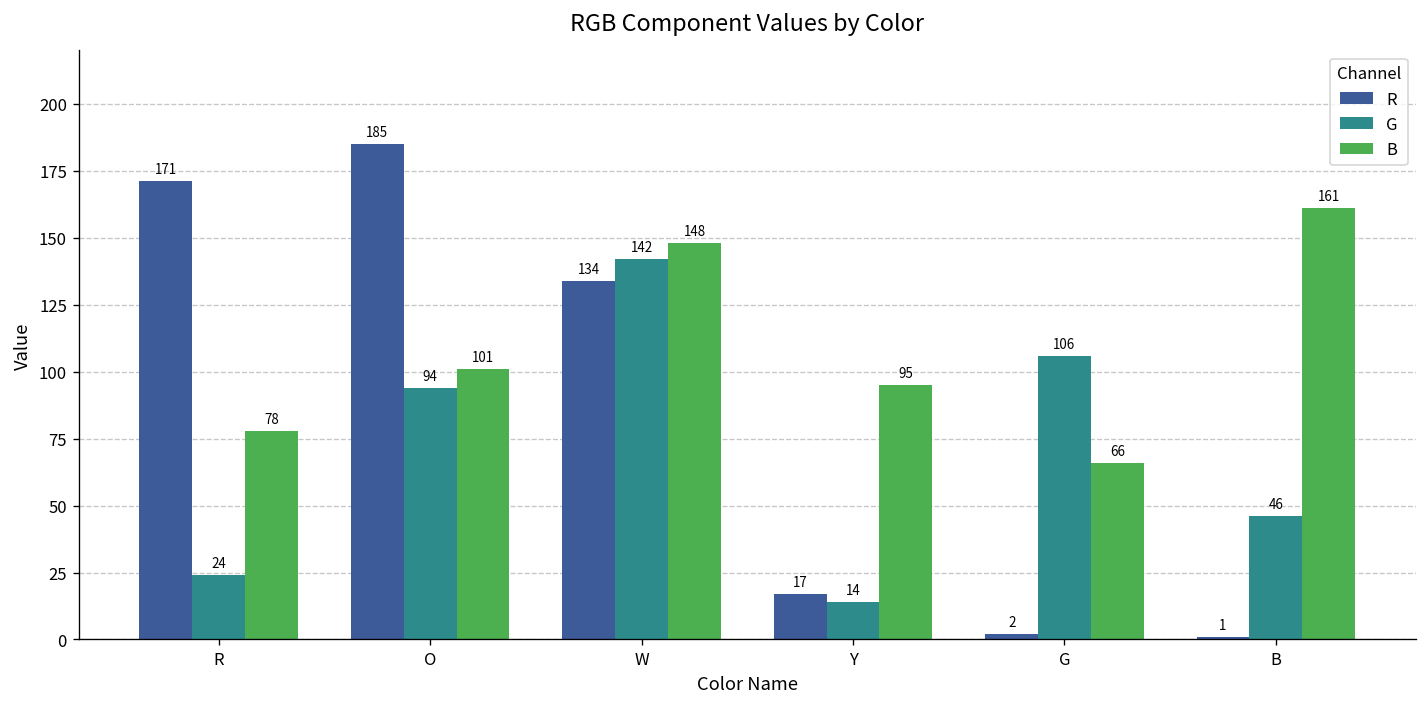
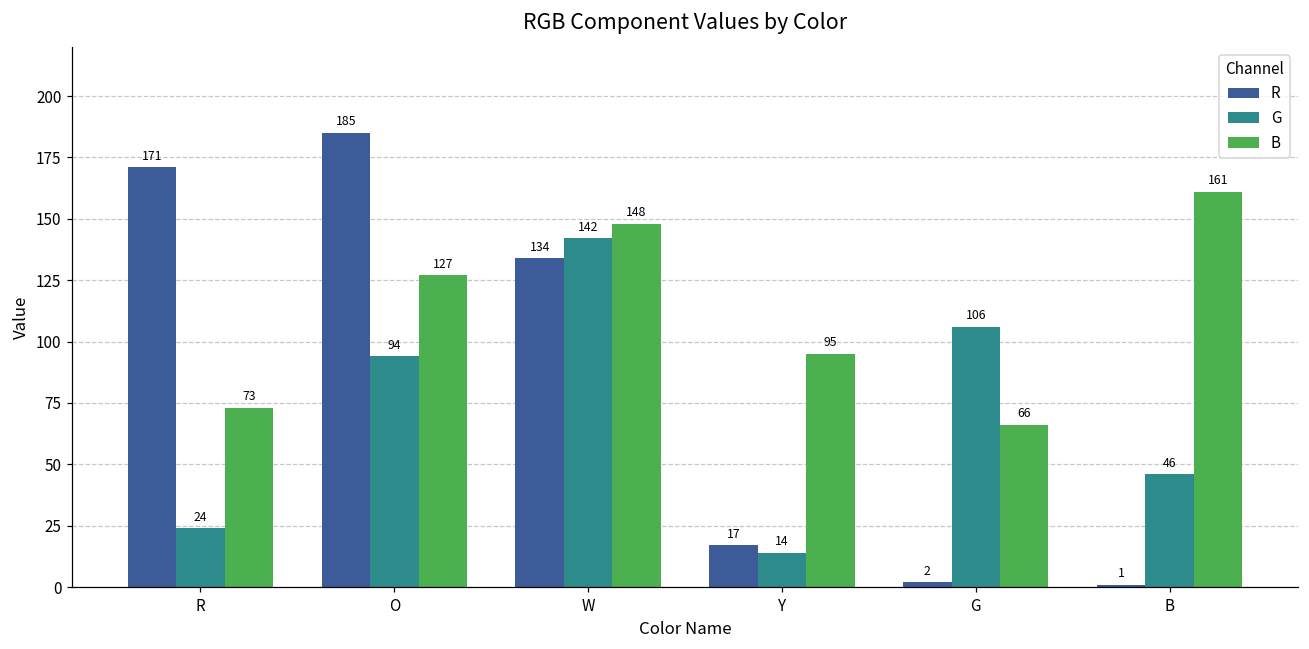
  {
    "B": {
-     "R": 78,
-     "O": 101,
+     "R": 73,
+     "O": 127,
      "W": 148,
      "Y": 95,
      "G": 66,
      "B": 161
    }
  }
